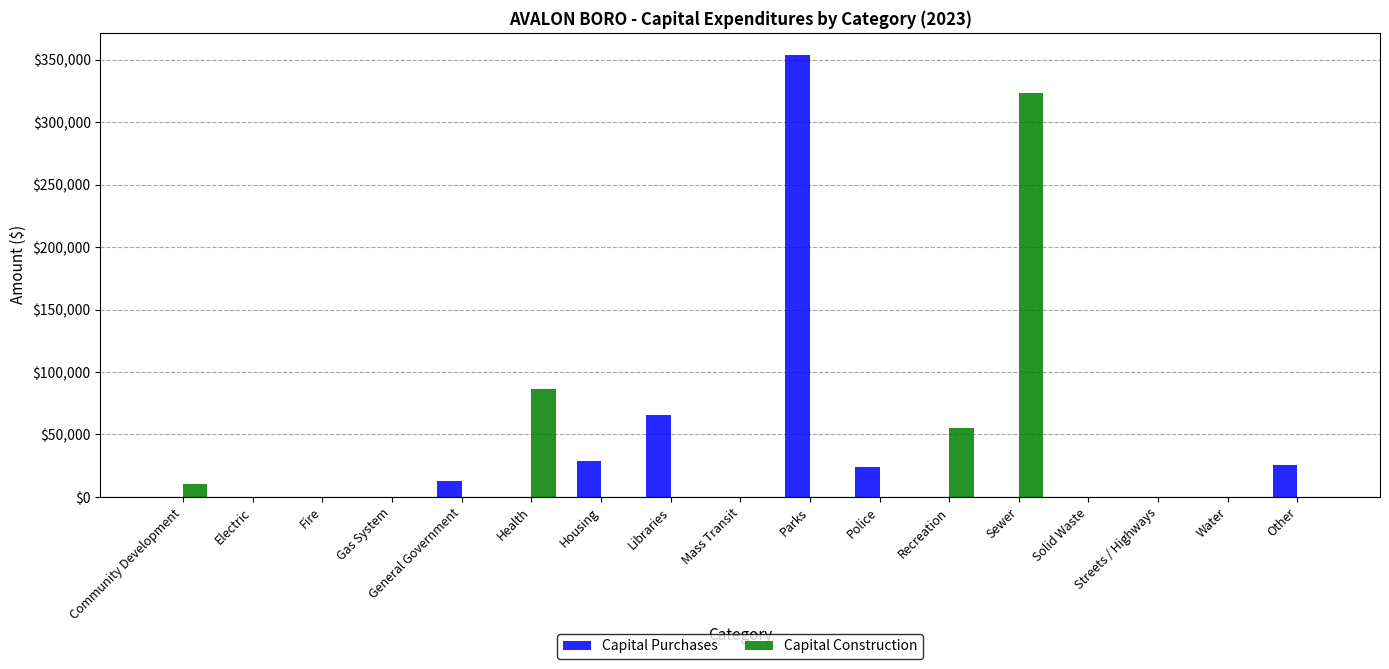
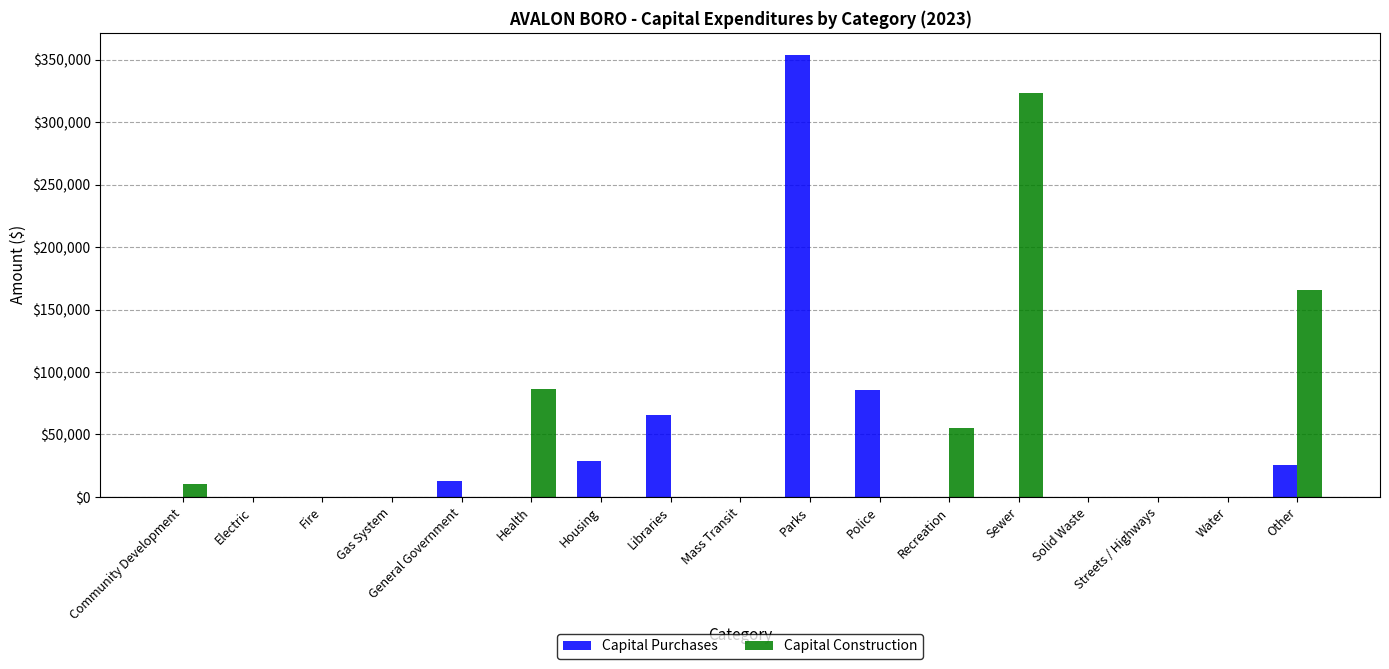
  {
    "Capital Purchases": {
      "Community Development": "$0",
      "Electric": "$0",
      "Fire": "$0",
      "Gas System": "$0",
      "General Government": "$13,000",
      "Health": "$0",
      "Housing": "$28,000",
      "Libraries": "$66,000",
      "Mass Transit": "$0",
      "Parks": "$354,000",
-     "Police": "$24,000",
+     "Police": "$85,000",
      "Recreation": "$0",
      "Sewer": "$0",
      "Solid Waste": "$0",
      "Streets / Highways": "$0",
      "Water": "$0",
      "Other": "$25,000"
    },
    "Capital Construction": {
      "Community Development": "$11,000",
      "Electric": "$0",
      "Fire": "$0",
      "Gas System": "$0",
      "General Government": "$0",
      "Health": "$86,000",
      "Housing": "$0",
      "Libraries": "$0",
      "Mass Transit": "$0",
      "Parks": "$0",
      "Police": "$0",
      "Recreation": "$56,000",
      "Sewer": "$324,000",
      "Solid Waste": "$0",
      "Streets / Highways": "$0",
      "Water": "$0",
-     "Other": "$0"
+     "Other": "$166,000"
    }
  }
